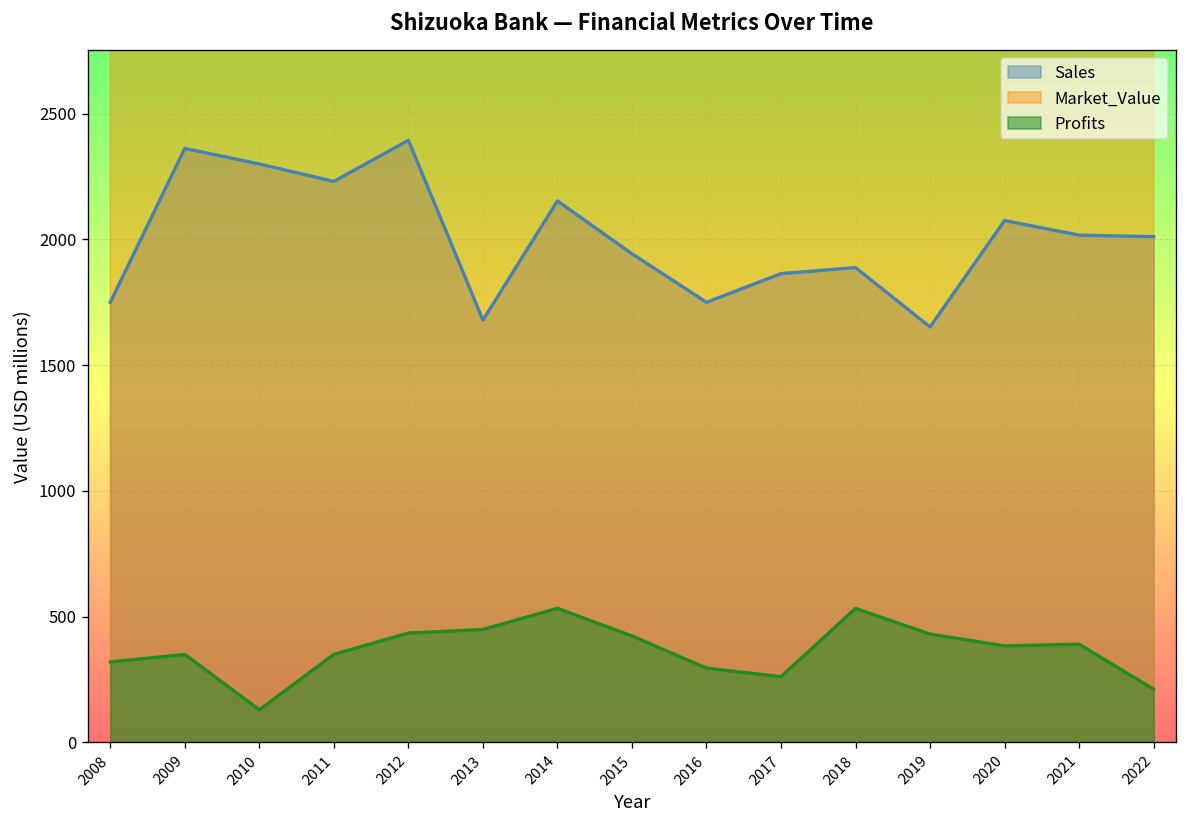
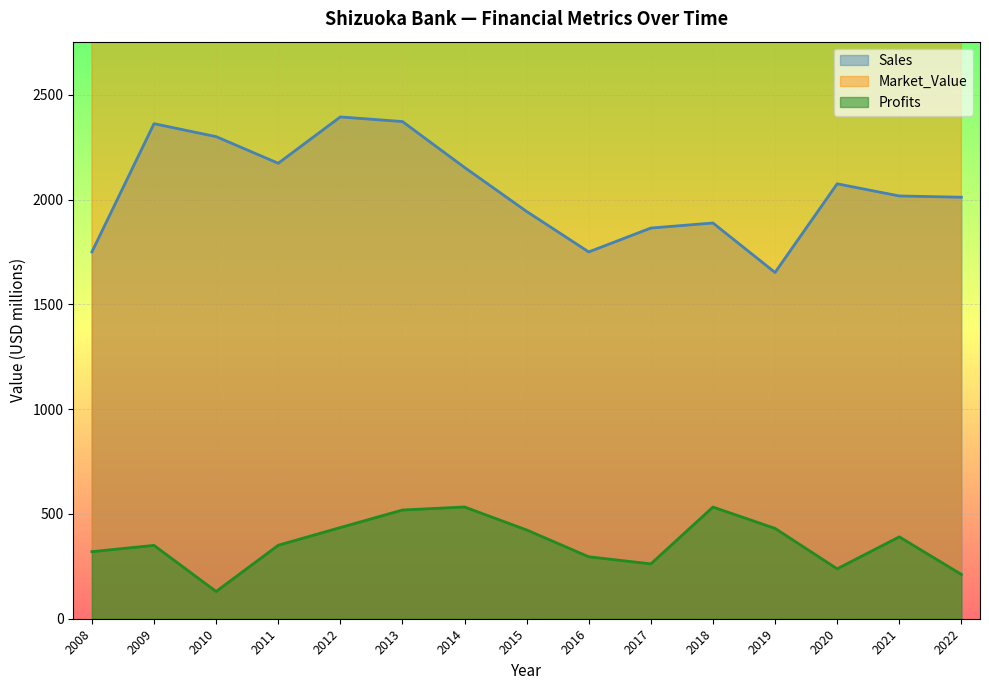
  {
    "Sales": {
      "2008": 1750,
      "2009": 2360,
      "2010": 2300,
-     "2011": 2230,
+     "2011": 2170,
      "2012": 2390,
-     "2013": 1680,
+     "2013": 2370,
      "2014": 2150,
      "2015": 1940,
      "2016": 1750,
      "2017": 1860,
      "2018": 1890,
      "2019": 1650,
      "2020": 2080,
      "2021": 2020,
      "2022": 2010
    },
    "Profits": {
      "2008": 320,
      "2009": 350,
      "2010": 130,
      "2011": 350,
      "2012": 440,
-     "2013": 450,
+     "2013": 520,
      "2014": 530,
      "2015": 420,
      "2016": 300,
      "2017": 260,
      "2018": 530,
      "2019": 430,
-     "2020": 380,
+     "2020": 240,
      "2021": 390,
      "2022": 210
    }
  }
